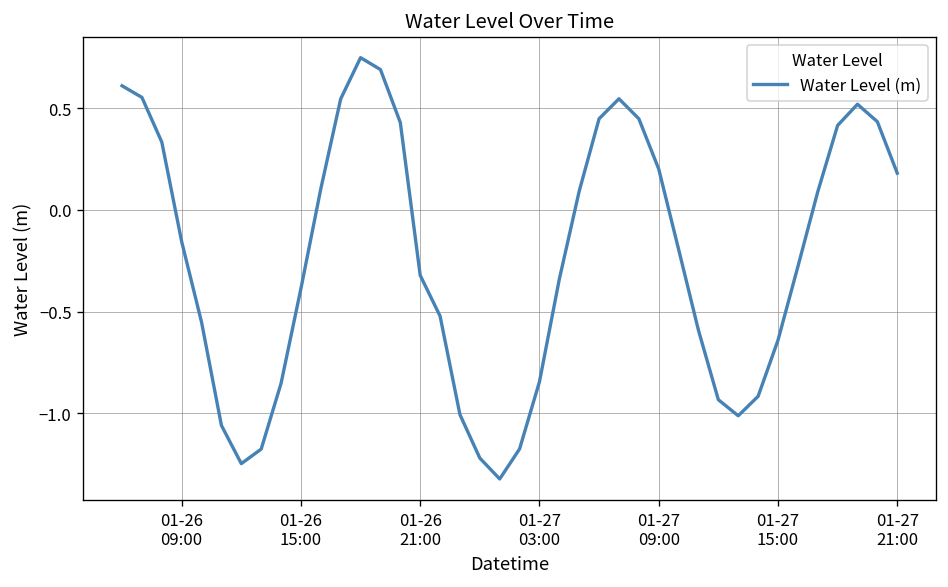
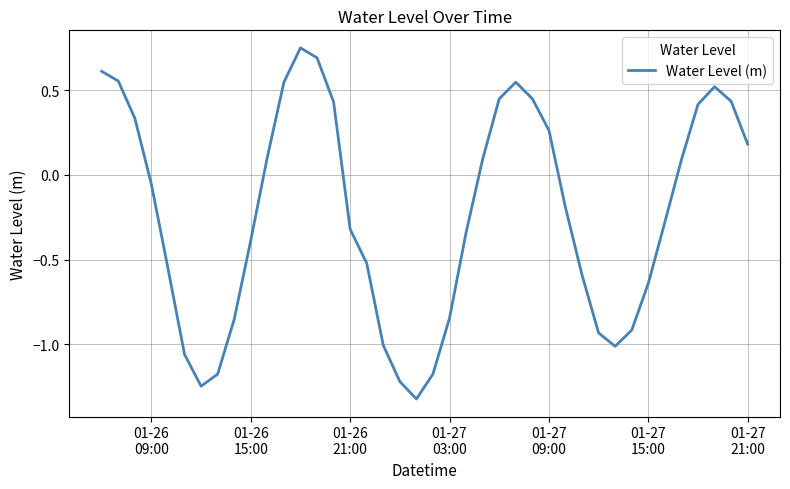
  {
-   "01-26 09:00": -0.16,
+   "01-26 09:00": -0.06,
    "01-26 15:00": -0.39,
    "01-26 21:00": -0.32,
    "01-27 03:00": -0.84,
-   "01-27 09:00": 0.20,
+   "01-27 09:00": 0.26,
    "01-27 15:00": -0.64,
    "01-27 21:00": 0.18
  }
